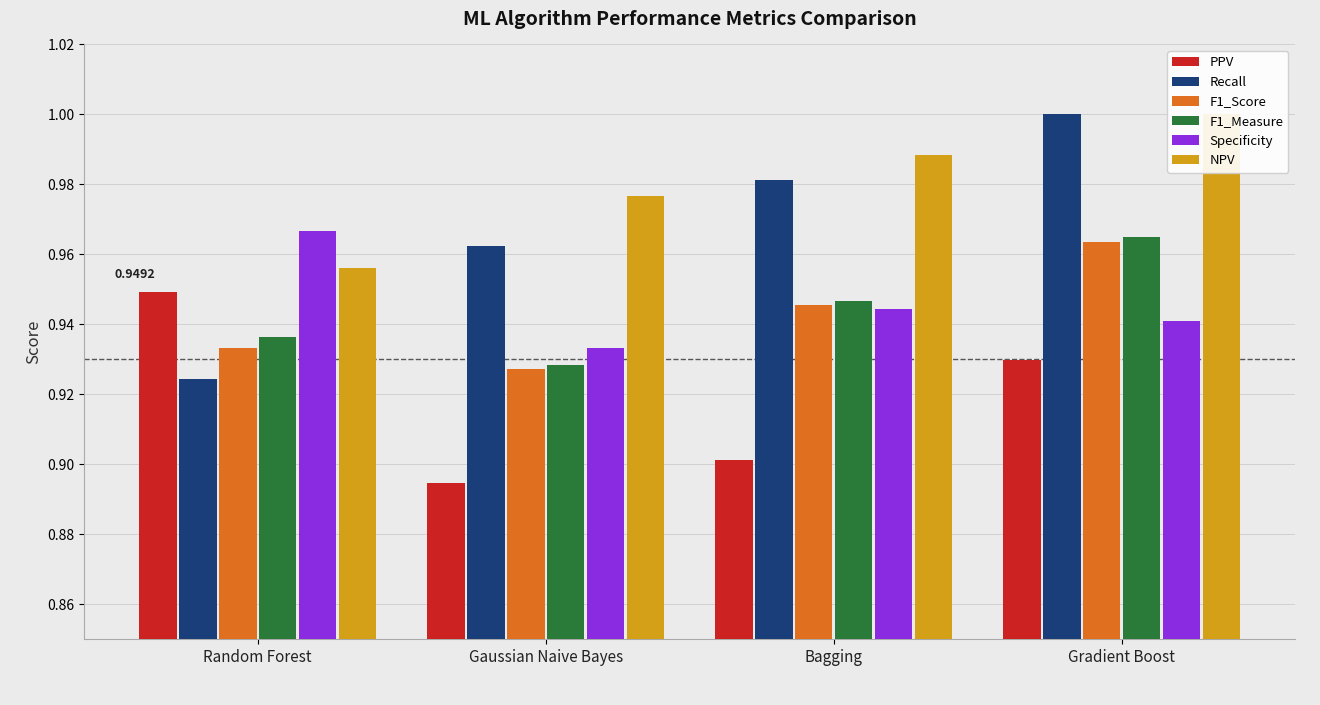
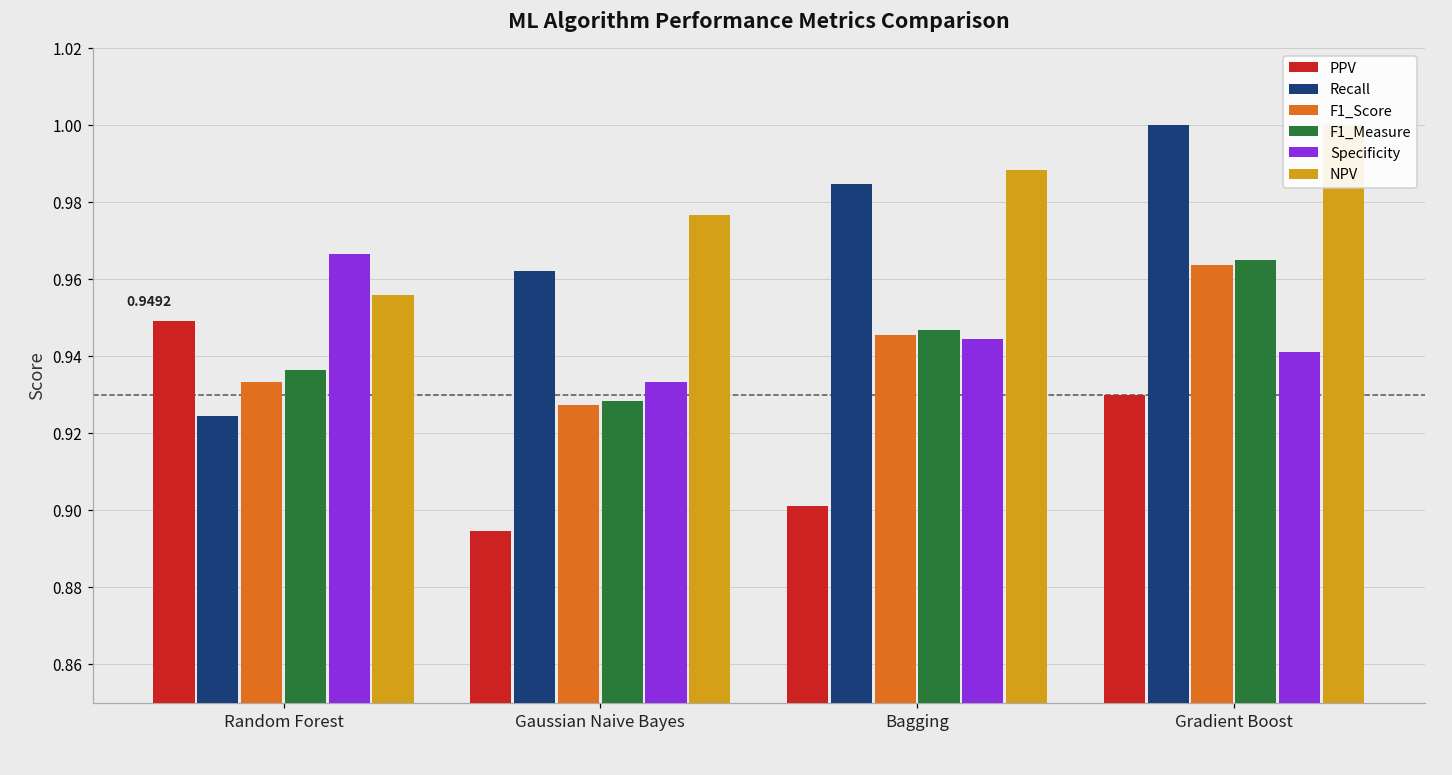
  {
    "PPV": {
      "Random Forest": 0.9492
    },
    "Recall": {
      "Random Forest": 0.925,
      "Gaussian Naive Bayes": 0.962,
-     "Bagging": 0.981,
+     "Bagging": 0.985,
      "Gradient Boost": 1.000
    },
    "F1_Measure": {
      "Random Forest": 0.937,
      "Gaussian Naive Bayes": 0.929,
      "Bagging": 0.947,
      "Gradient Boost": 0.965
    },
    "Specificity": {
      "Random Forest": 0.967,
      "Gaussian Naive Bayes": 0.933,
      "Bagging": 0.944,
      "Gradient Boost": 0.941
    }
  }
